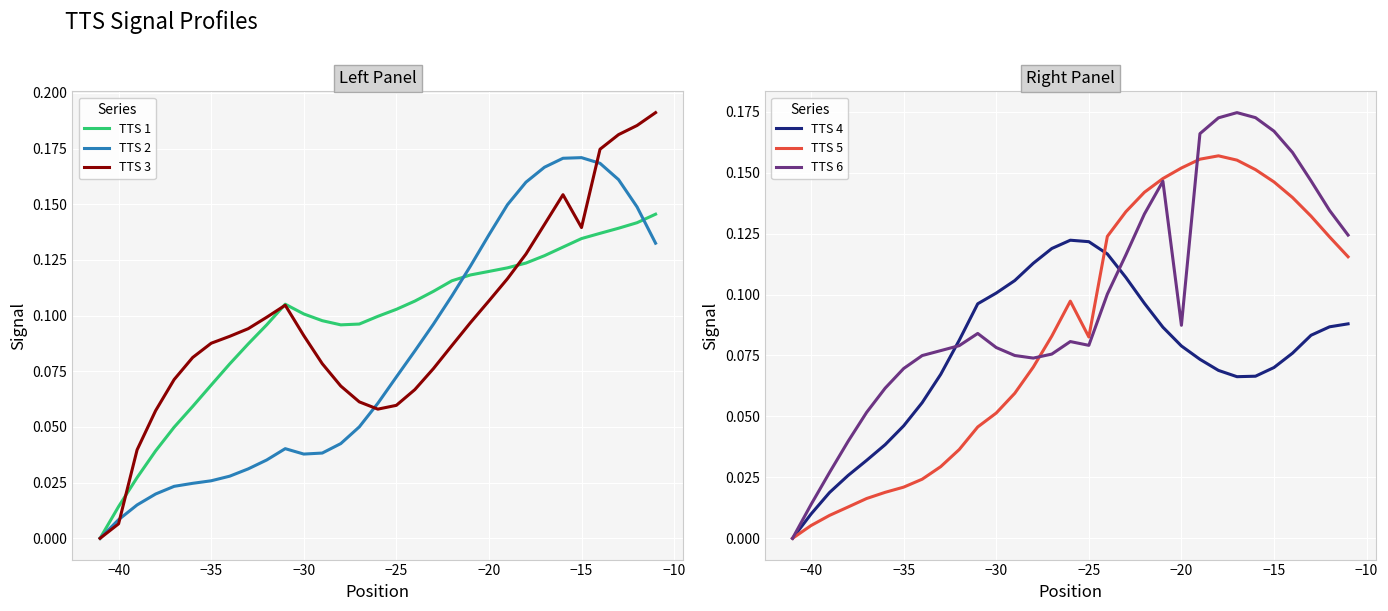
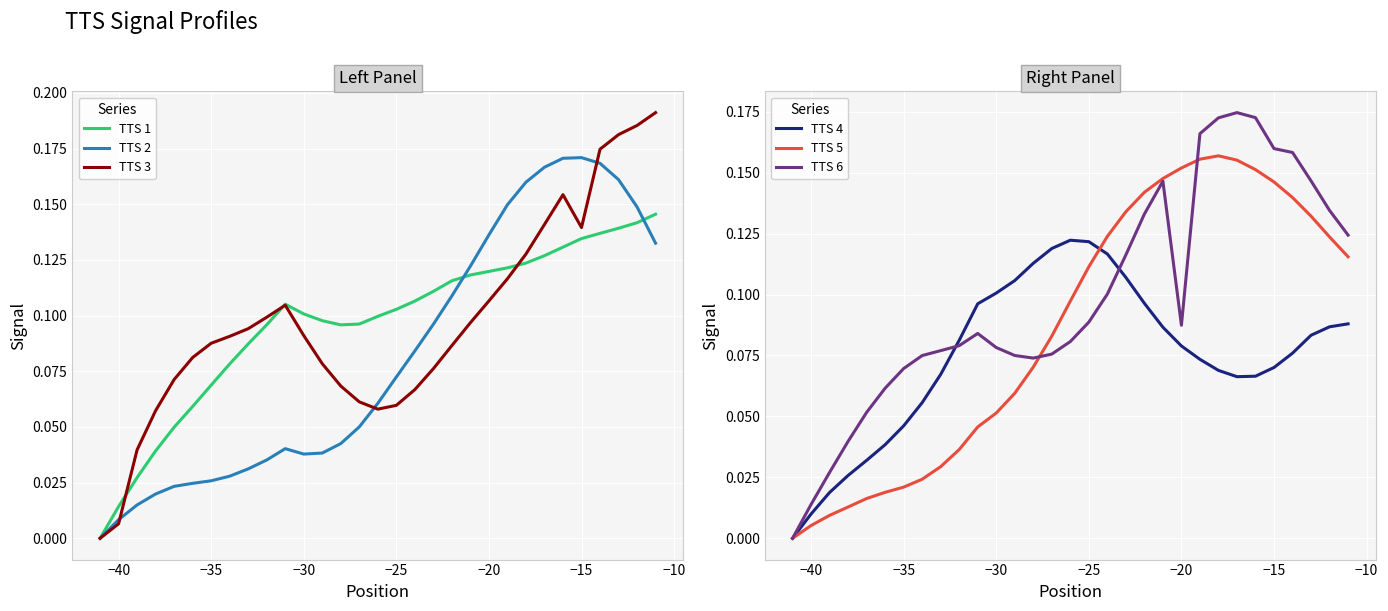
  {
    "Left Panel": {
      "TTS 1": {
        "−40": 0.014,
        "−35": 0.069,
        "−30": 0.101,
        "−25": 0.103,
        "−20": 0.120,
        "−15": 0.135
      },
      "TTS 2": {
        "−40": 0.008,
        "−35": 0.026,
        "−30": 0.038,
        "−25": 0.072,
        "−20": 0.136,
        "−15": 0.171
      },
      "TTS 3": {
        "−40": 0.007,
        "−35": 0.088,
        "−30": 0.091,
        "−25": 0.060,
        "−20": 0.107,
        "−15": 0.140
      }
    },
    "Right Panel": {
      "TTS 4": {
        "−40": 0.010,
        "−35": 0.046,
        "−30": 0.101,
        "−25": 0.122,
        "−20": 0.079,
        "−15": 0.070
      },
      "TTS 5": {
        "−40": 0.005,
        "−35": 0.021,
        "−30": 0.051,
-       "−25": 0.083,
+       "−25": 0.111,
        "−20": 0.152,
        "−15": 0.146
      },
      "TTS 6": {
        "−40": 0.014,
        "−35": 0.070,
        "−30": 0.078,
-       "−25": 0.079,
+       "−25": 0.089,
        "−20": 0.087,
-       "−15": 0.167
+       "−15": 0.160
      }
    }
  }
